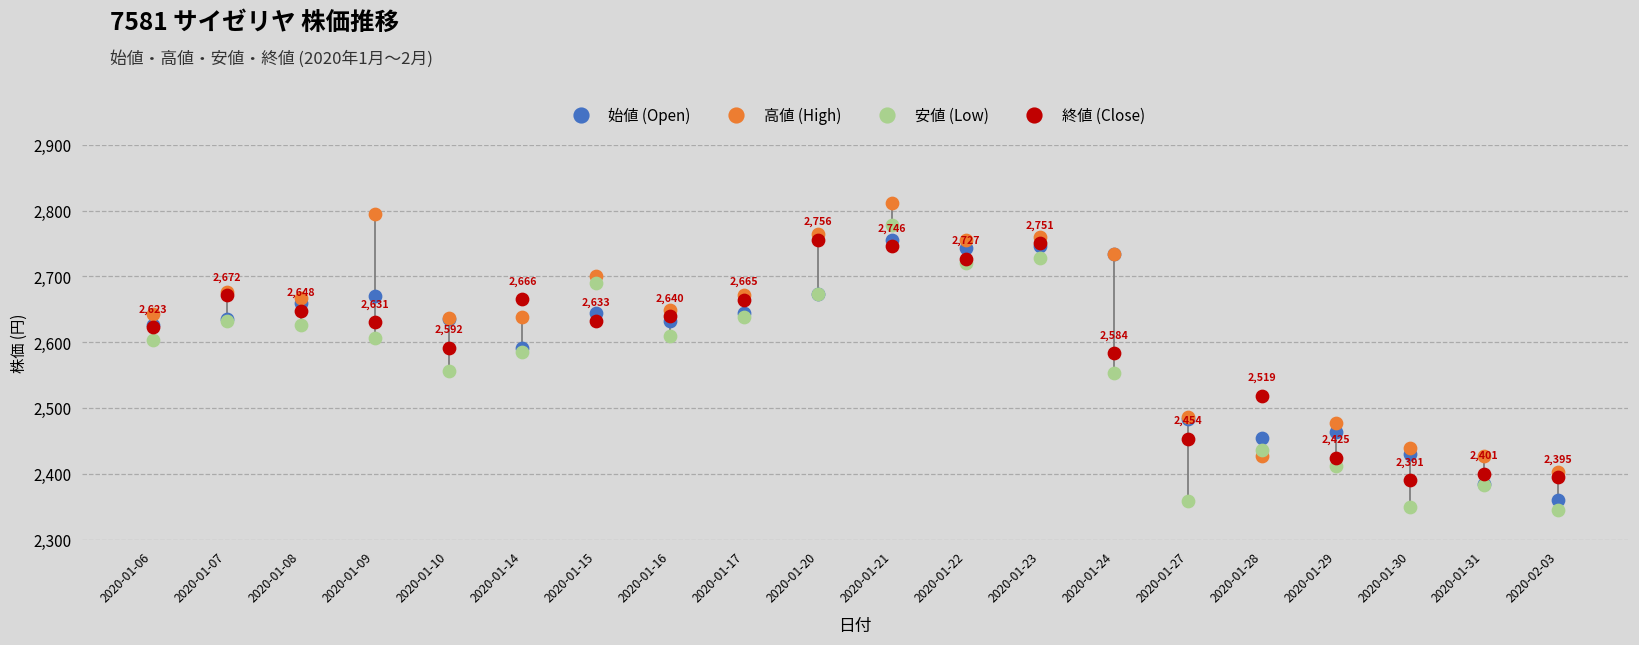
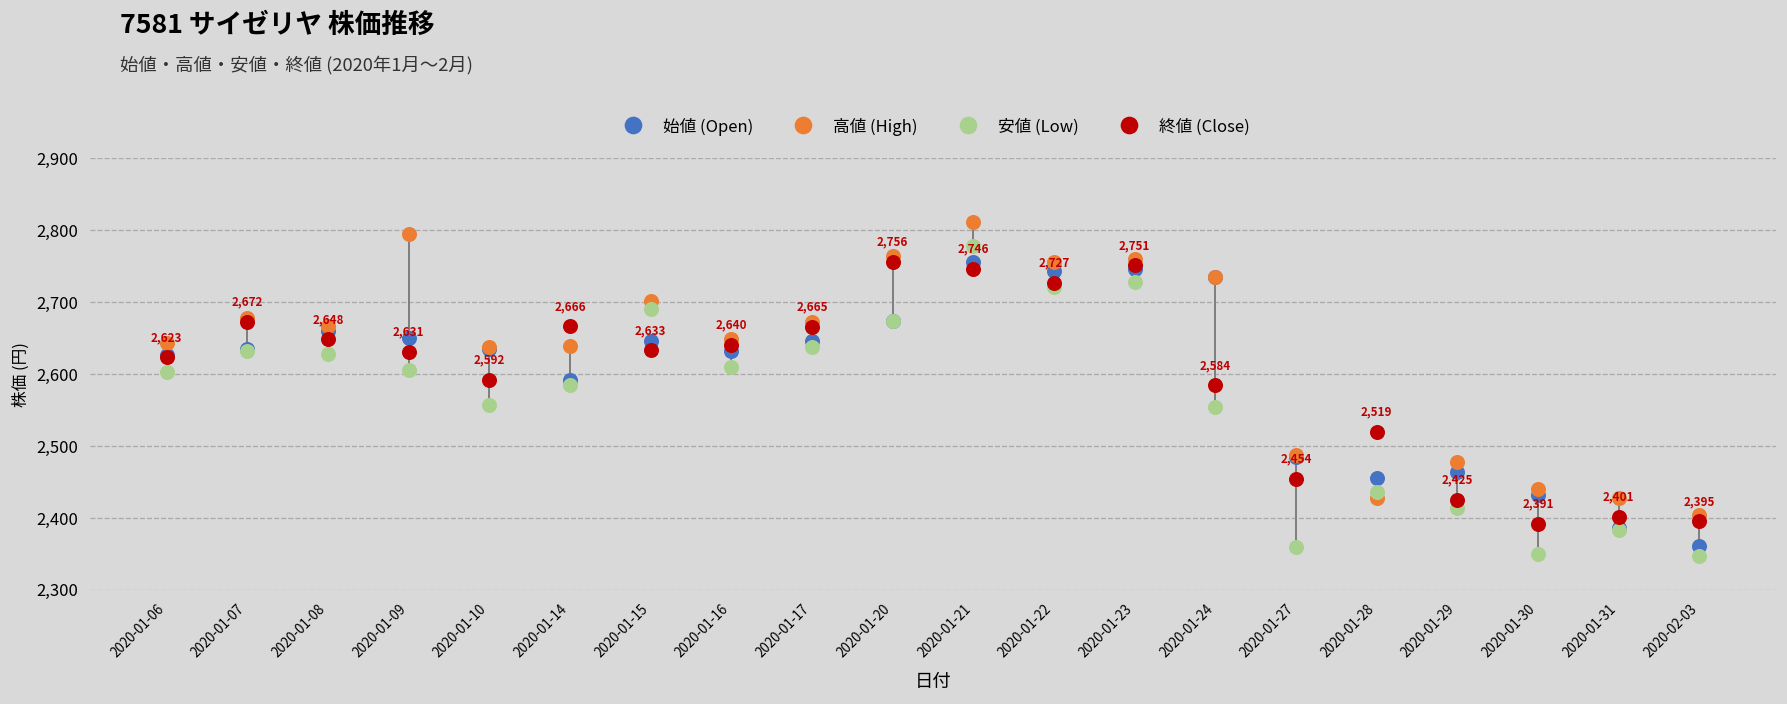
  {
    "始値 (Open)": {
      "2020-01-08": "2,660",
-     "2020-01-09": "2,670",
+     "2020-01-09": "2,650",
      "2020-01-14": "2,590",
      "2020-01-16": "2,630",
      "2020-01-17": "2,650",
      "2020-01-21": "2,760",
      "2020-01-22": "2,740",
      "2020-01-23": "2,750",
      "2020-01-28": "2,460",
      "2020-02-03": "2,360"
    },
    "終値 (Close)": {
      "2020-01-07": "2,672",
      "2020-01-09": "2,631",
      "2020-01-10": "2,592",
      "2020-01-14": "2,666",
      "2020-01-15": "2,633",
      "2020-01-16": "2,640",
      "2020-01-17": "2,665",
      "2020-01-20": "2,756",
      "2020-01-23": "2,751",
      "2020-01-24": "2,584",
      "2020-01-28": "2,519",
      "2020-01-30": "2,391",
      "2020-02-03": "2,395"
    }
  }
